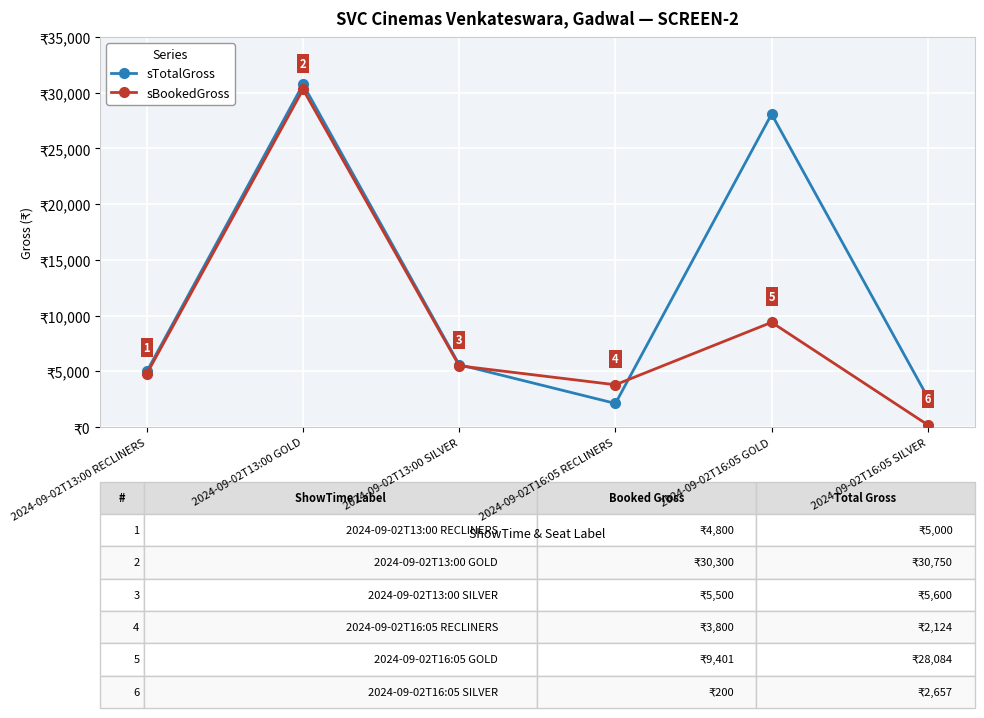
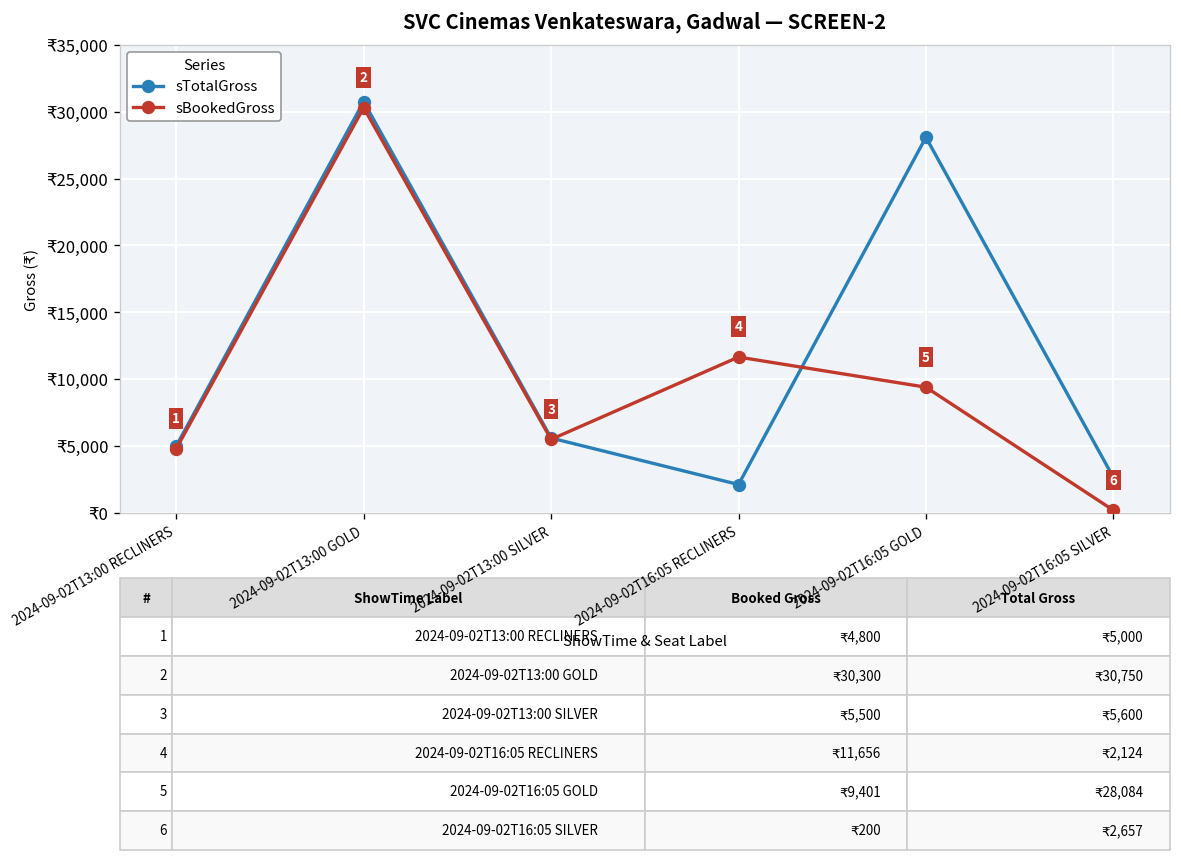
  {
    "sTotalGross": {
      "2024-09-02T16:05 RECLINERS": "₹2,100",
      "2024-09-02T16:05 GOLD": "₹28,100"
    },
    "sBookedGross": {
-     "2024-09-02T16:05 RECLINERS": "3,800"
+     "2024-09-02T16:05 RECLINERS": "11,656"
    }
  }
